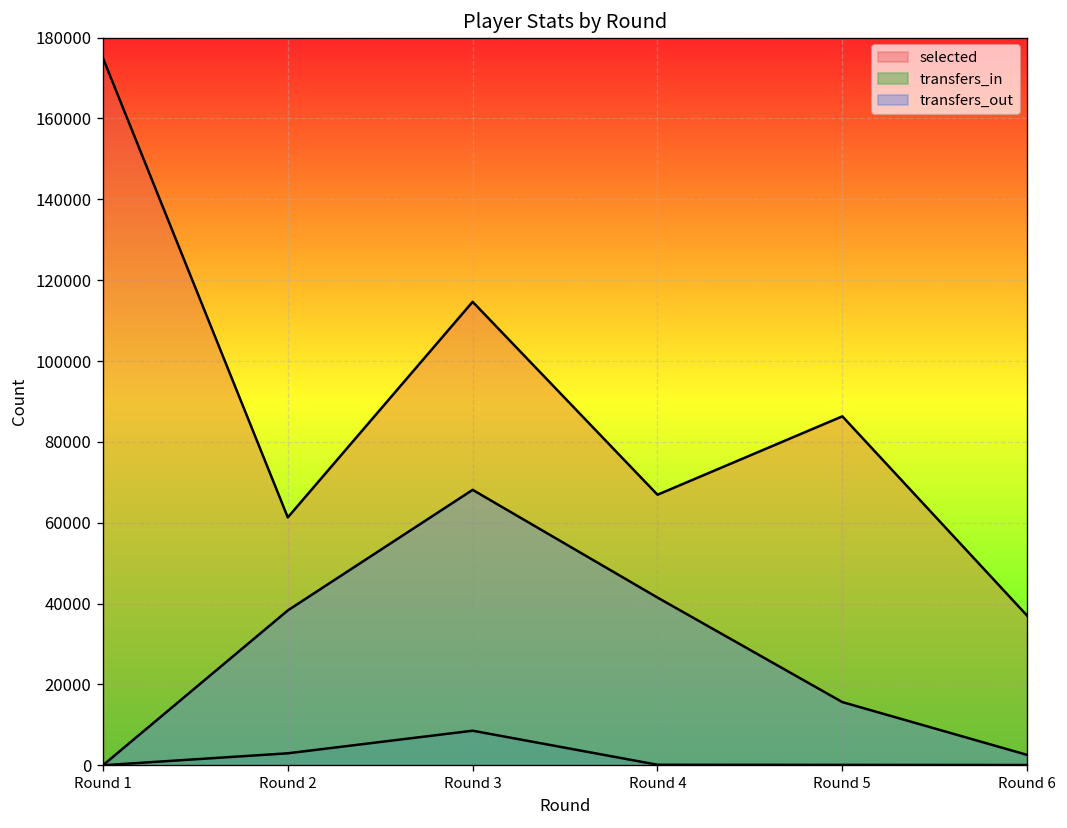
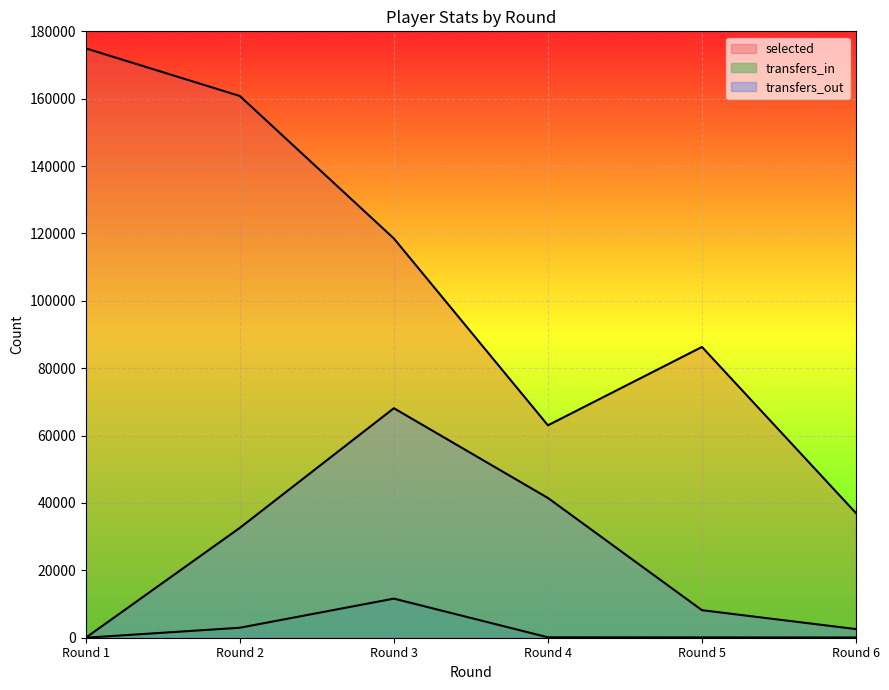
  {
    "selected": {
      "Round 1": 175000,
-     "Round 2": 61000,
-     "Round 3": 115000,
-     "Round 4": 67000,
+     "Round 2": 161000,
+     "Round 3": 119000,
+     "Round 4": 63000,
      "Round 5": 86000,
      "Round 6": 37000
    },
    "transfers_in": {
      "Round 2": 3000,
-     "Round 3": 9000,
+     "Round 3": 12000,
      "Round 4": 0,
      "Round 5": 0,
      "Round 6": 0
    },
    "transfers_out": {
-     "Round 2": 38000,
+     "Round 2": 33000,
      "Round 3": 68000,
      "Round 4": 41000,
-     "Round 5": 16000,
+     "Round 5": 8000,
      "Round 6": 3000
    }
  }
